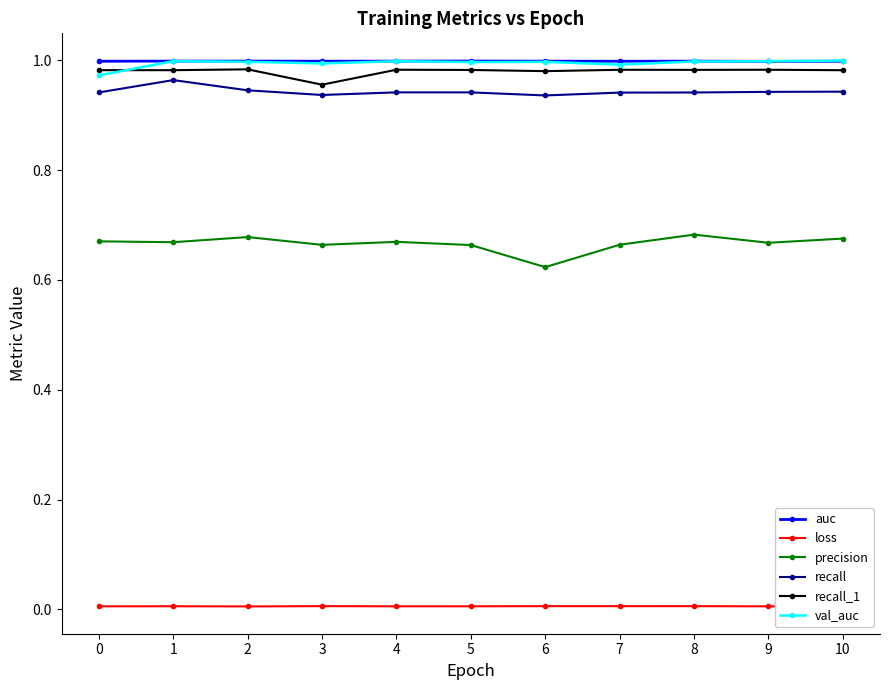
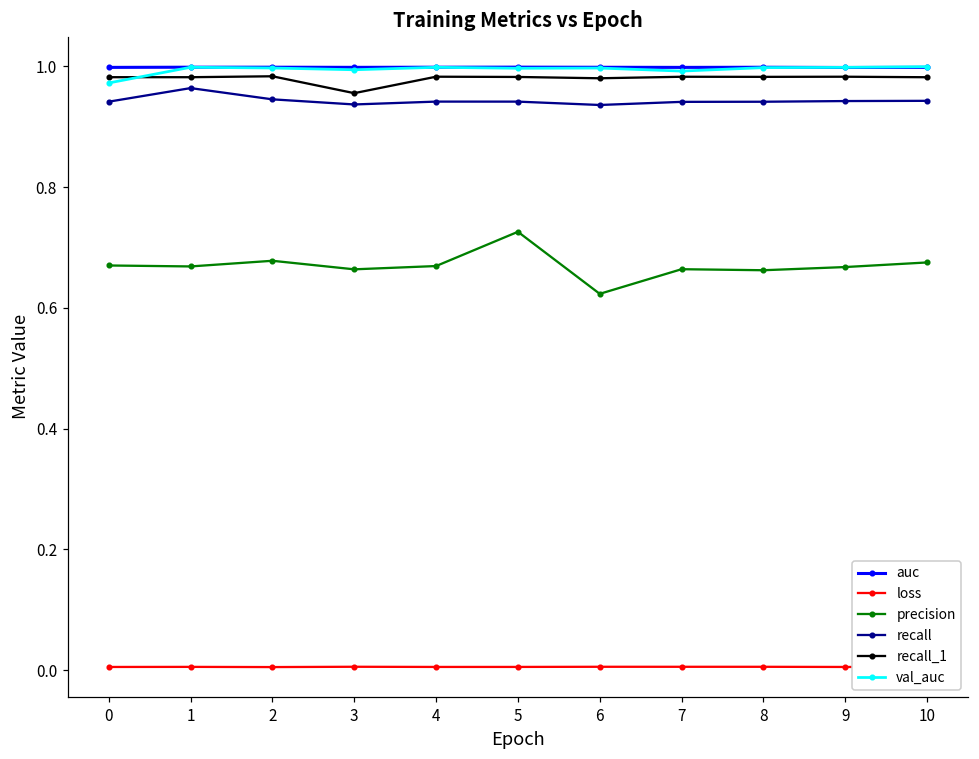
  {
    "auc": {
      "0": 1.00,
      "7": 1.00
    },
    "loss": {
      "0": 0.01,
      "1": 0.01,
      "2": 0.01,
      "3": 0.01,
      "4": 0.01,
      "5": 0.01,
      "6": 0.01,
      "7": 0.01,
      "8": 0.01,
      "9": 0.01
    },
    "precision": {
      "0": 0.67,
      "1": 0.67,
      "2": 0.68,
      "3": 0.66,
      "4": 0.67,
-     "5": 0.66,
+     "5": 0.73,
      "6": 0.62,
      "7": 0.66,
-     "8": 0.68,
+     "8": 0.66,
      "9": 0.67,
      "10": 0.68
    },
    "recall": {
      "0": 0.94,
      "1": 0.96,
      "2": 0.95,
      "3": 0.94,
      "4": 0.94,
      "5": 0.94,
      "6": 0.94,
      "7": 0.94,
      "8": 0.94,
      "9": 0.94,
      "10": 0.94
    },
    "recall_1": {
      "0": 0.98,
      "1": 0.98,
      "2": 0.98,
      "3": 0.96,
      "4": 0.98,
      "5": 0.98,
      "6": 0.98,
      "7": 0.98,
      "8": 0.98,
      "9": 0.98,
      "10": 0.98
    },
    "val_auc": {
      "0": 0.97,
      "7": 0.99
    }
  }
